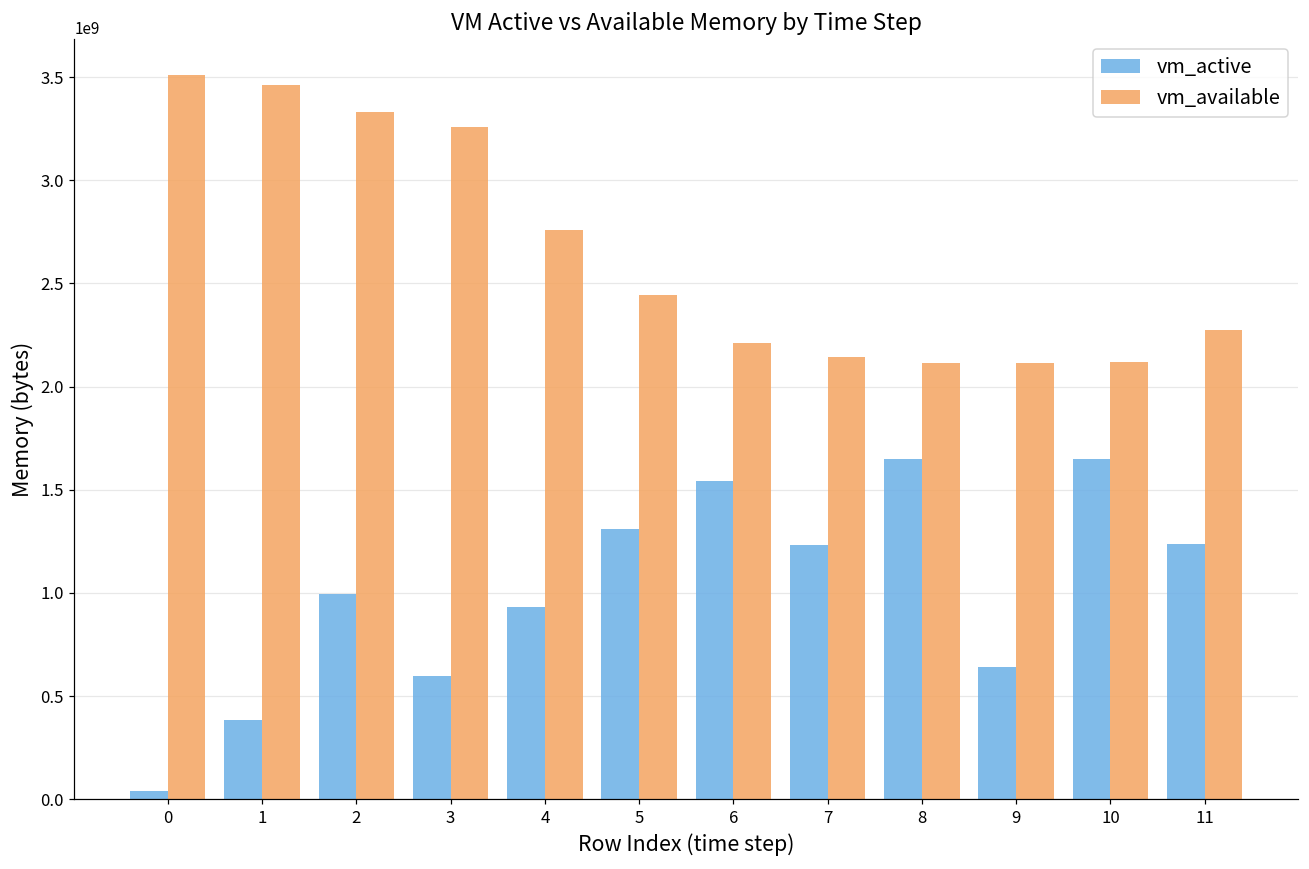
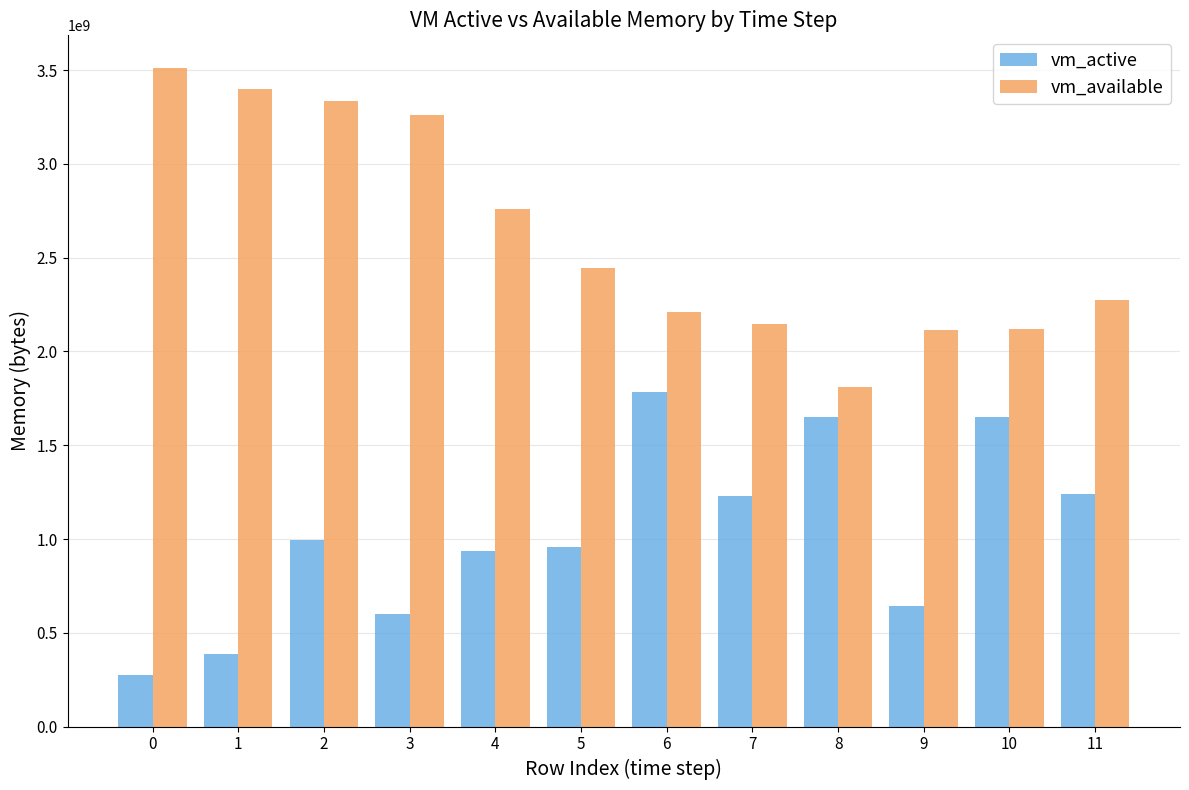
  {
    "vm_active": {
-     "0": 40000000,
+     "0": 270000000,
      "1": 390000000,
      "2": 990000000,
      "3": 600000000,
      "4": 930000000,
-     "5": 1310000000,
-     "6": 1540000000,
+     "5": 960000000,
+     "6": 1780000000,
      "7": 1230000000,
      "8": 1650000000,
      "9": 640000000,
      "10": 1650000000,
      "11": 1240000000
    },
    "vm_available": {
      "0": 3510000000,
-     "1": 3460000000,
+     "1": 3400000000,
      "2": 3330000000,
      "3": 3260000000,
      "4": 2760000000,
      "5": 2440000000,
      "6": 2210000000,
      "7": 2150000000,
-     "8": 2110000000,
+     "8": 1810000000,
      "9": 2110000000,
      "10": 2120000000,
      "11": 2280000000
    }
  }
